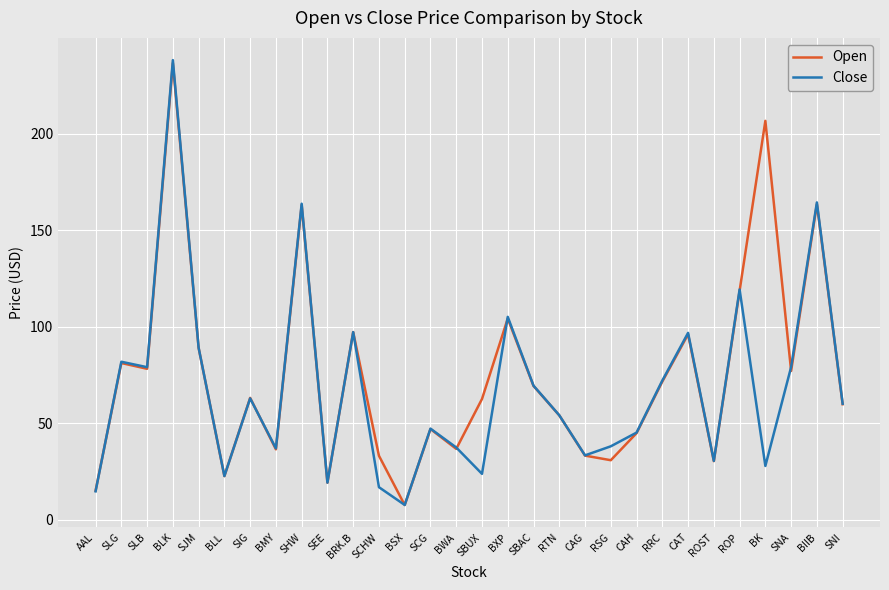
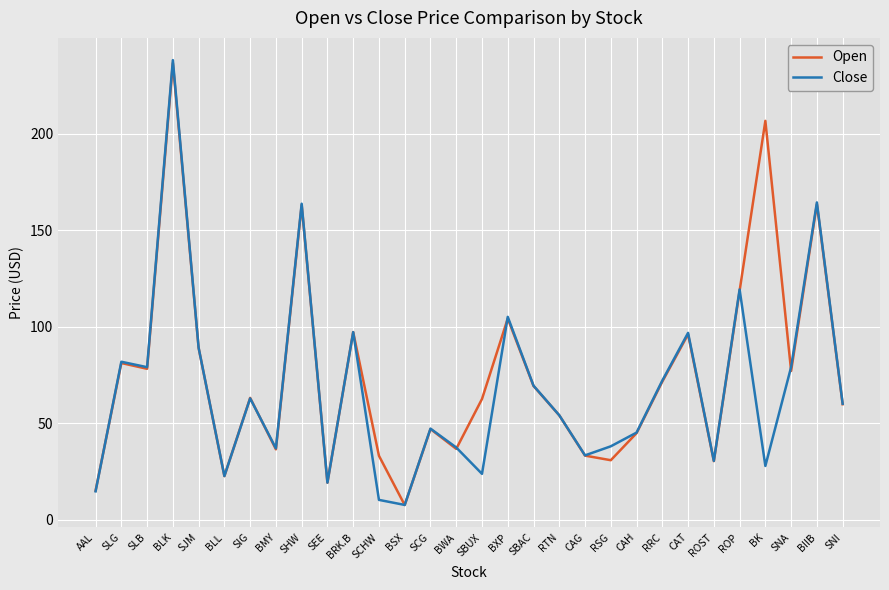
  {
    "Open": {
      "BLK": 237,
      "SCHW": 33,
      "SBUX": 63,
      "RSG": 31,
      "BK": 207,
      "SNA": 77
    },
    "Close": {
      "BLK": 238,
-     "SCHW": 17,
+     "SCHW": 10,
      "SBUX": 24,
      "RSG": 38,
      "BK": 28,
      "SNA": 79
    }
  }
